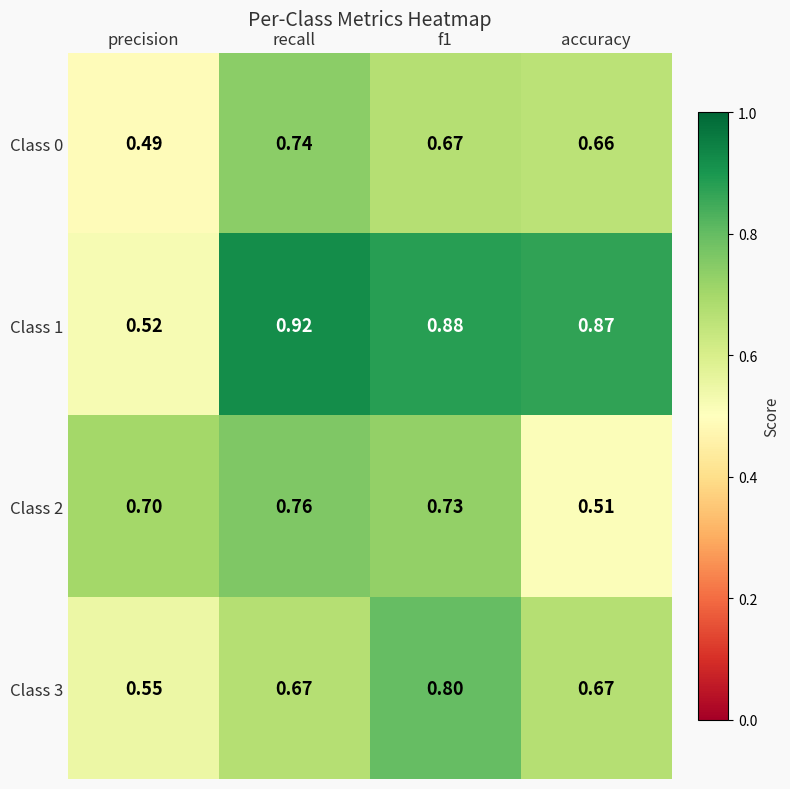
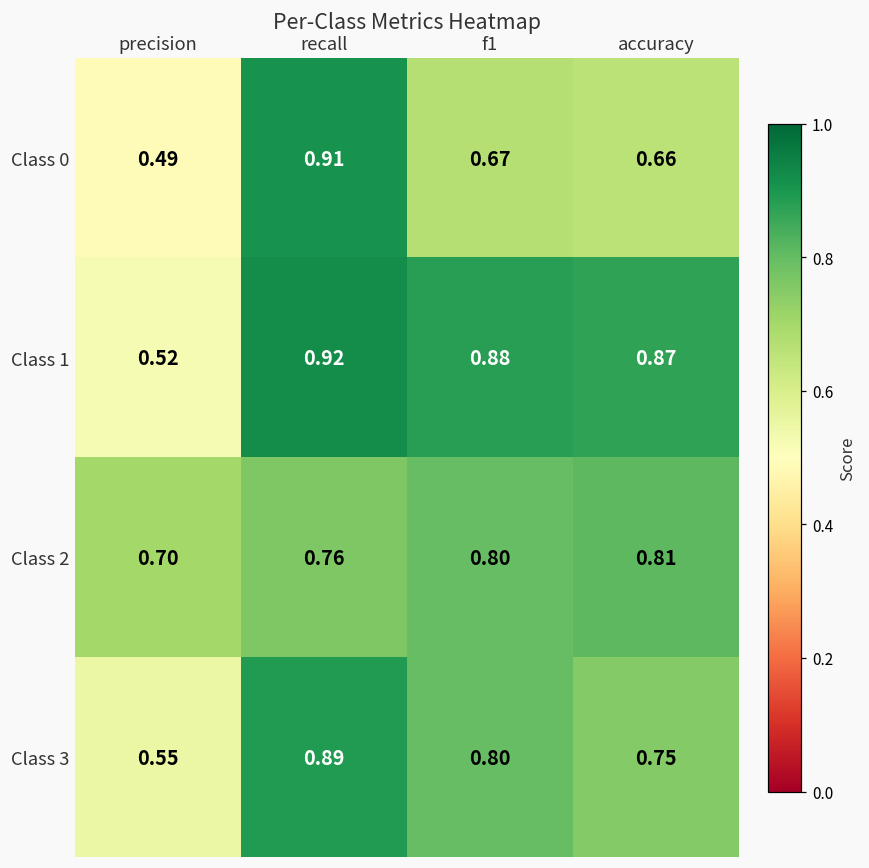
  {
    "Class 0": {
      "precision": 0.49,
-     "recall": 0.74,
+     "recall": 0.91,
      "f1": 0.67,
      "accuracy": 0.66
    },
    "Class 1": {
      "precision": 0.52,
      "recall": 0.92,
      "f1": 0.88,
      "accuracy": 0.87
    },
    "Class 2": {
      "precision": 0.70,
      "recall": 0.76,
-     "f1": 0.73,
-     "accuracy": 0.51
+     "f1": 0.80,
+     "accuracy": 0.81
    },
    "Class 3": {
      "precision": 0.55,
-     "recall": 0.67,
+     "recall": 0.89,
      "f1": 0.80,
-     "accuracy": 0.67
+     "accuracy": 0.75
    }
  }
